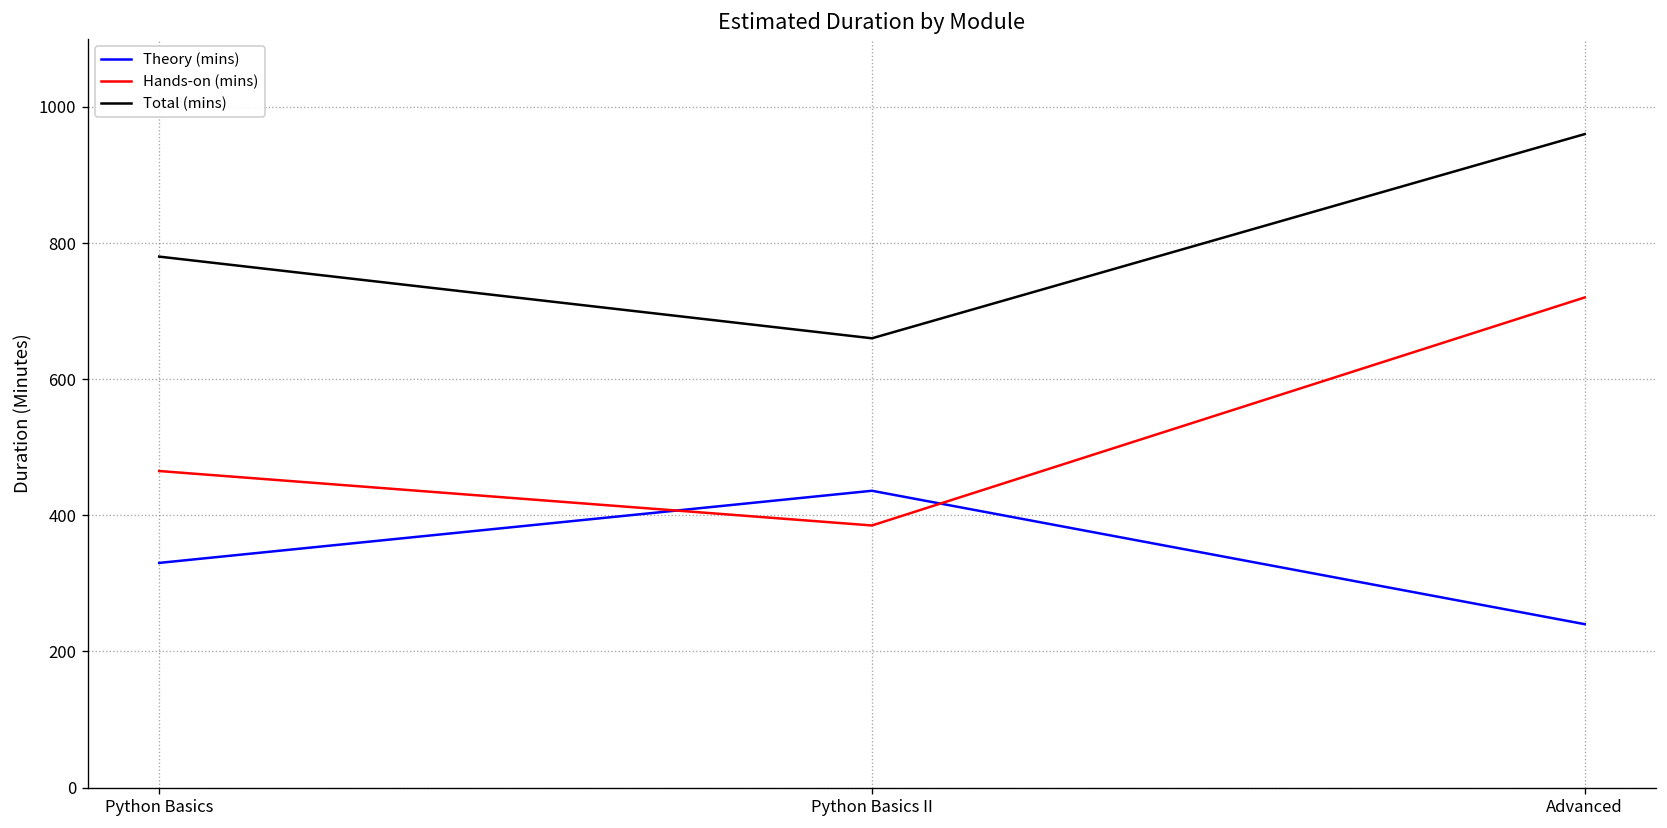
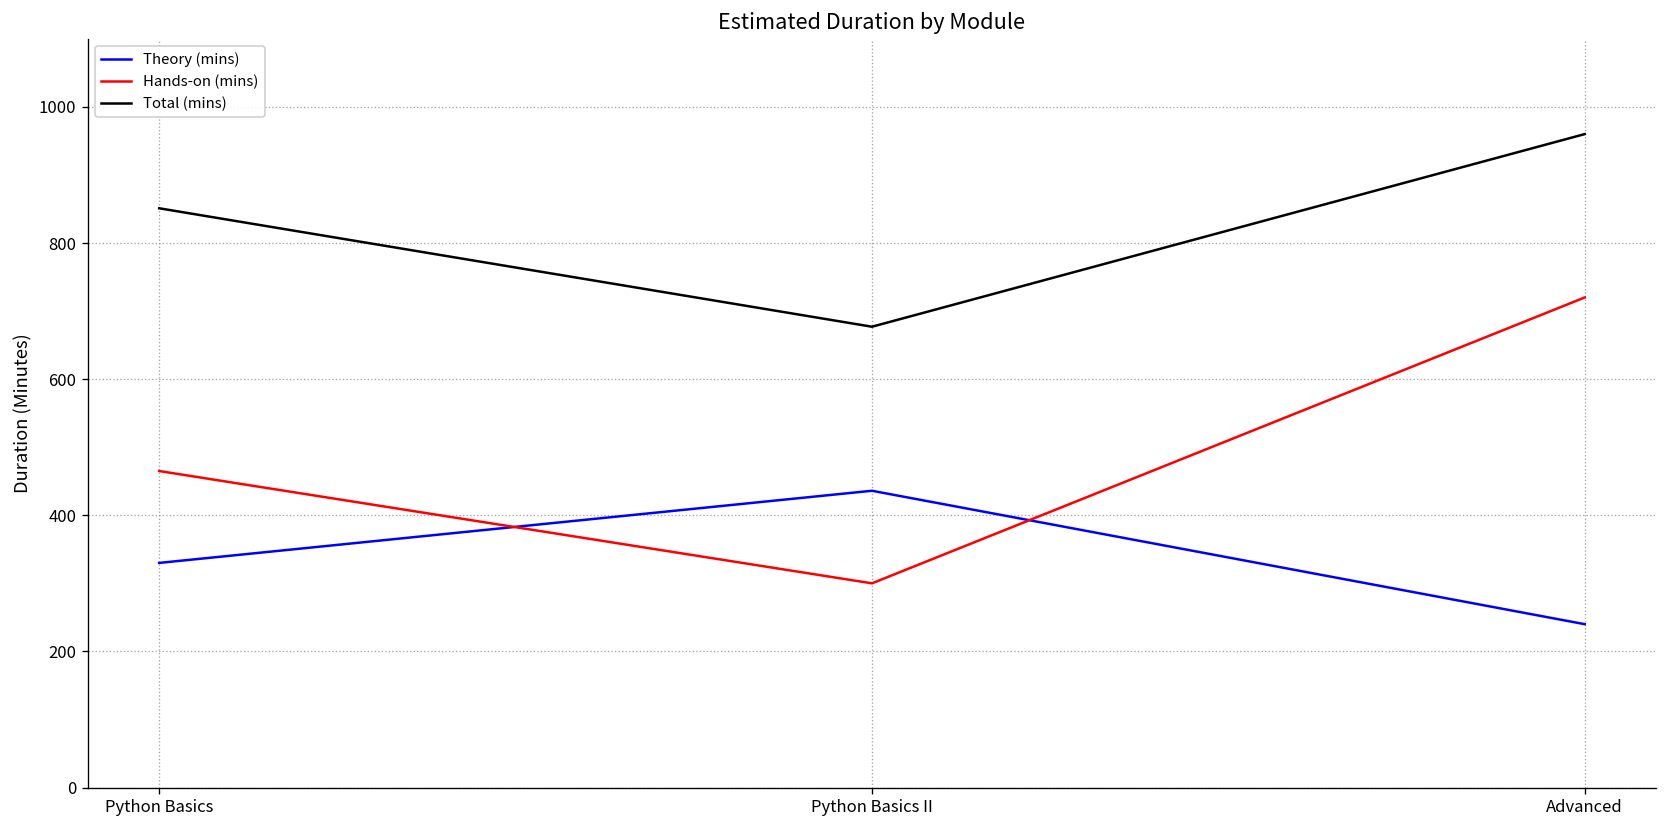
  {
    "Theory (mins)": {
      "Python Basics": 330,
      "Python Basics II": 440,
      "Advanced": 240
    },
    "Hands-on (mins)": {
      "Python Basics": 470,
-     "Python Basics II": 390,
+     "Python Basics II": 300,
      "Advanced": 720
    },
    "Total (mins)": {
-     "Python Basics": 780,
-     "Python Basics II": 660,
+     "Python Basics": 850,
+     "Python Basics II": 680,
      "Advanced": 960
    }
  }
